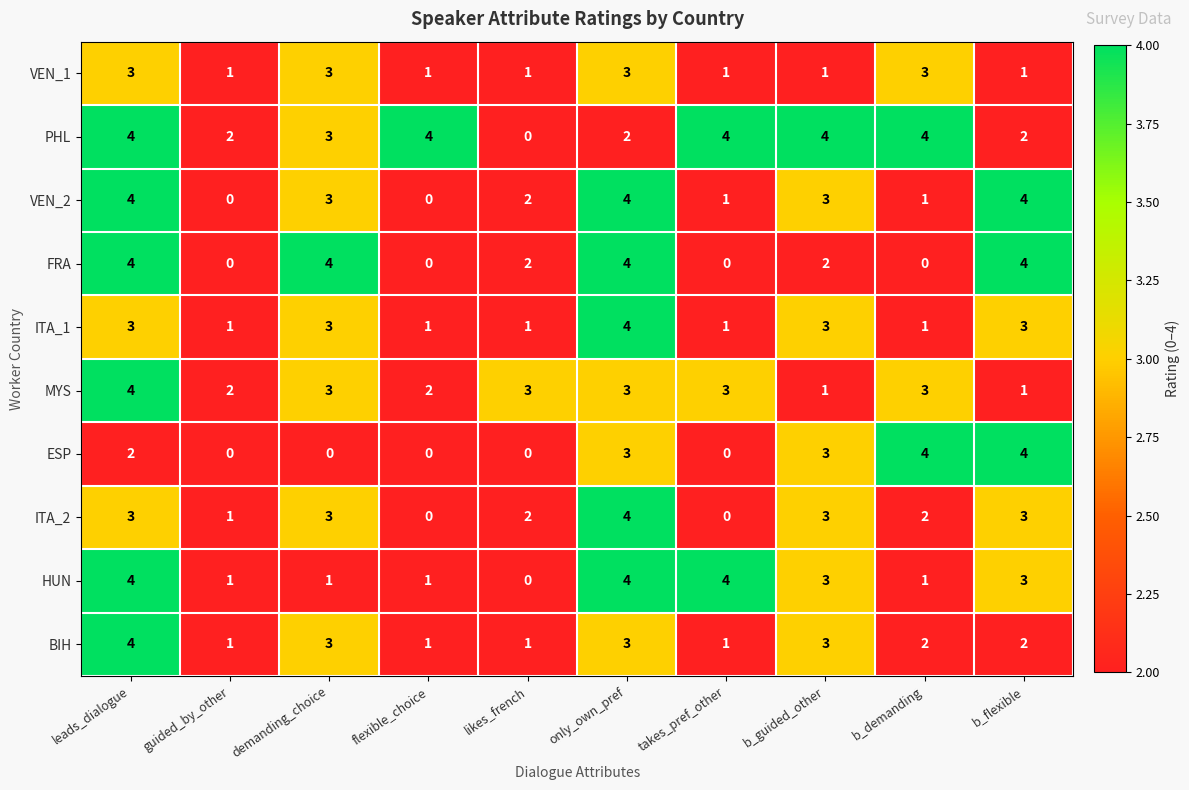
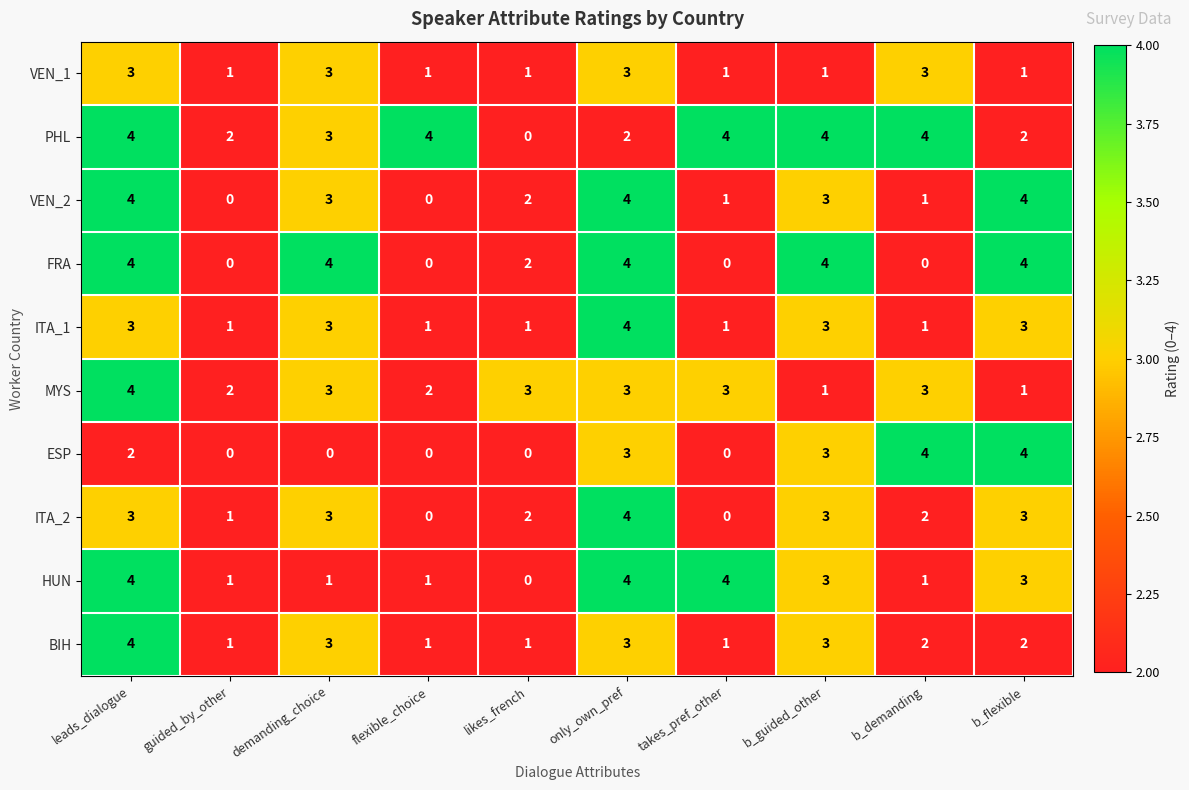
  {
    "VEN_1": {
      "leads_dialogue": 3,
      "guided_by_other": 1,
      "demanding_choice": 3,
      "flexible_choice": 1,
      "likes_french": 1,
      "only_own_pref": 3,
      "takes_pref_other": 1,
      "b_guided_other": 1,
      "b_demanding": 3,
      "b_flexible": 1
    },
    "PHL": {
      "leads_dialogue": 4,
      "guided_by_other": 2,
      "demanding_choice": 3,
      "flexible_choice": 4,
      "likes_french": 0,
      "only_own_pref": 2,
      "takes_pref_other": 4,
      "b_guided_other": 4,
      "b_demanding": 4,
      "b_flexible": 2
    },
    "VEN_2": {
      "leads_dialogue": 4,
      "guided_by_other": 0,
      "demanding_choice": 3,
      "flexible_choice": 0,
      "likes_french": 2,
      "only_own_pref": 4,
      "takes_pref_other": 1,
      "b_guided_other": 3,
      "b_demanding": 1,
      "b_flexible": 4
    },
    "FRA": {
      "leads_dialogue": 4,
      "guided_by_other": 0,
      "demanding_choice": 4,
      "flexible_choice": 0,
      "likes_french": 2,
      "only_own_pref": 4,
      "takes_pref_other": 0,
-     "b_guided_other": 2,
+     "b_guided_other": 4,
      "b_demanding": 0,
      "b_flexible": 4
    },
    "ITA_1": {
      "leads_dialogue": 3,
      "guided_by_other": 1,
      "demanding_choice": 3,
      "flexible_choice": 1,
      "likes_french": 1,
      "only_own_pref": 4,
      "takes_pref_other": 1,
      "b_guided_other": 3,
      "b_demanding": 1,
      "b_flexible": 3
    },
    "MYS": {
      "leads_dialogue": 4,
      "guided_by_other": 2,
      "demanding_choice": 3,
      "flexible_choice": 2,
      "likes_french": 3,
      "only_own_pref": 3,
      "takes_pref_other": 3,
      "b_guided_other": 1,
      "b_demanding": 3,
      "b_flexible": 1
    },
    "ESP": {
      "leads_dialogue": 2,
      "guided_by_other": 0,
      "demanding_choice": 0,
      "flexible_choice": 0,
      "likes_french": 0,
      "only_own_pref": 3,
      "takes_pref_other": 0,
      "b_guided_other": 3,
      "b_demanding": 4,
      "b_flexible": 4
    },
    "ITA_2": {
      "leads_dialogue": 3,
      "guided_by_other": 1,
      "demanding_choice": 3,
      "flexible_choice": 0,
      "likes_french": 2,
      "only_own_pref": 4,
      "takes_pref_other": 0,
      "b_guided_other": 3,
      "b_demanding": 2,
      "b_flexible": 3
    },
    "HUN": {
      "leads_dialogue": 4,
      "guided_by_other": 1,
      "demanding_choice": 1,
      "flexible_choice": 1,
      "likes_french": 0,
      "only_own_pref": 4,
      "takes_pref_other": 4,
      "b_guided_other": 3,
      "b_demanding": 1,
      "b_flexible": 3
    },
    "BIH": {
      "leads_dialogue": 4,
      "guided_by_other": 1,
      "demanding_choice": 3,
      "flexible_choice": 1,
      "likes_french": 1,
      "only_own_pref": 3,
      "takes_pref_other": 1,
      "b_guided_other": 3,
      "b_demanding": 2,
      "b_flexible": 2
    }
  }
